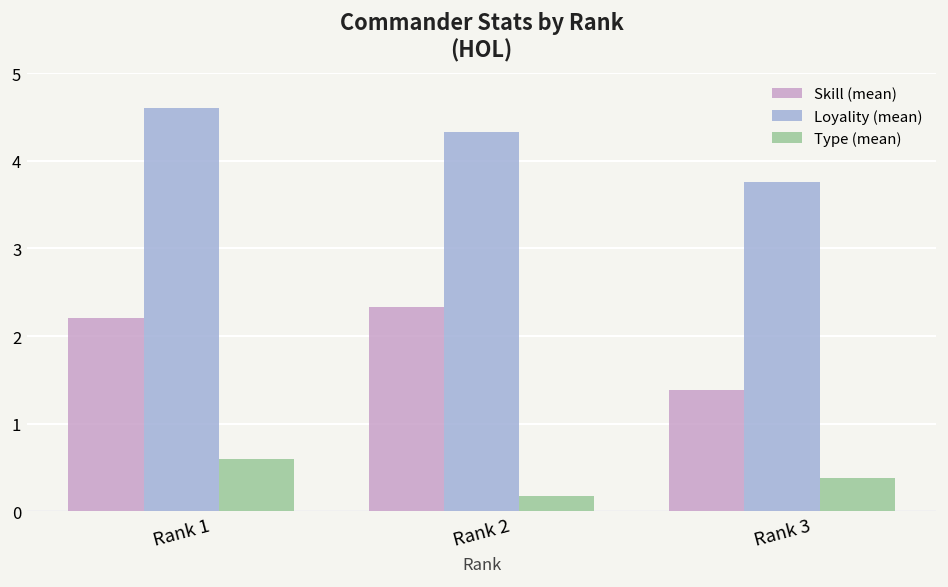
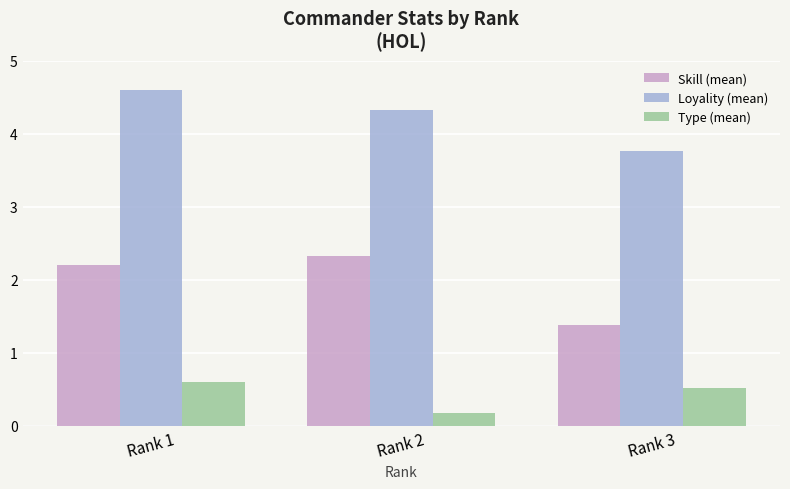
  {
    "Type (mean)": {
      "Rank 1": 0.6,
      "Rank 2": 0.2,
-     "Rank 3": 0.4
+     "Rank 3": 0.5
    }
  }
